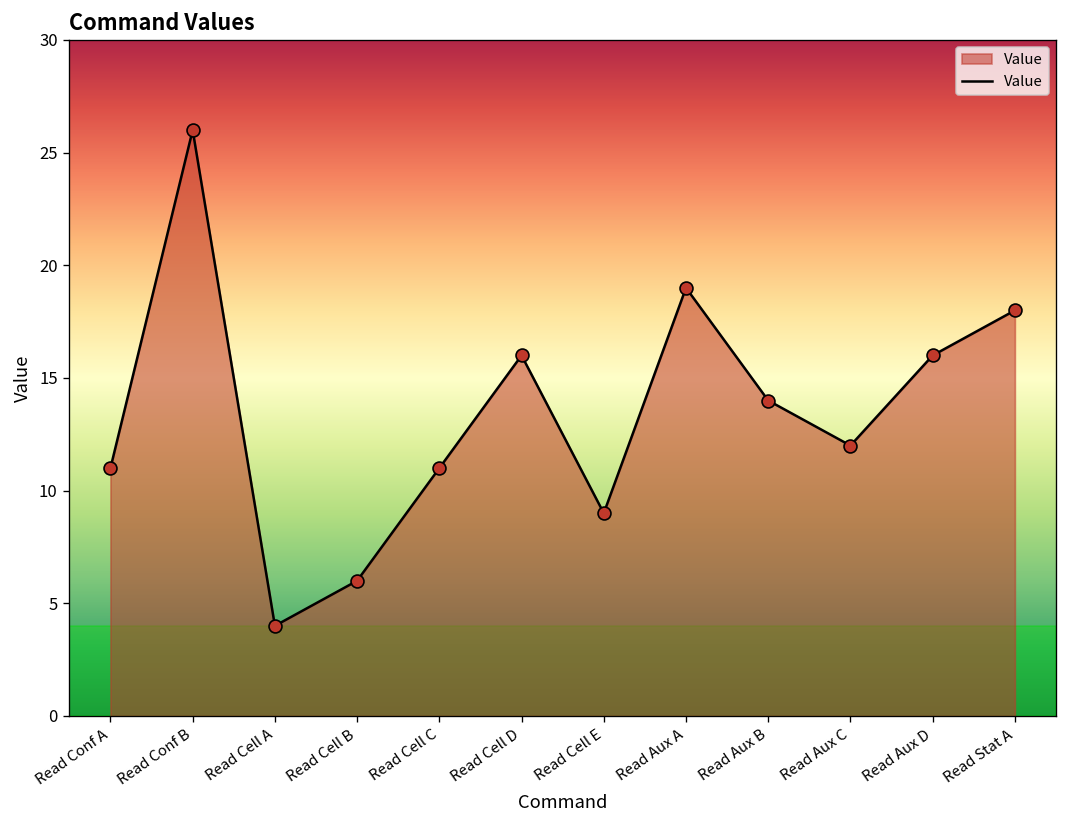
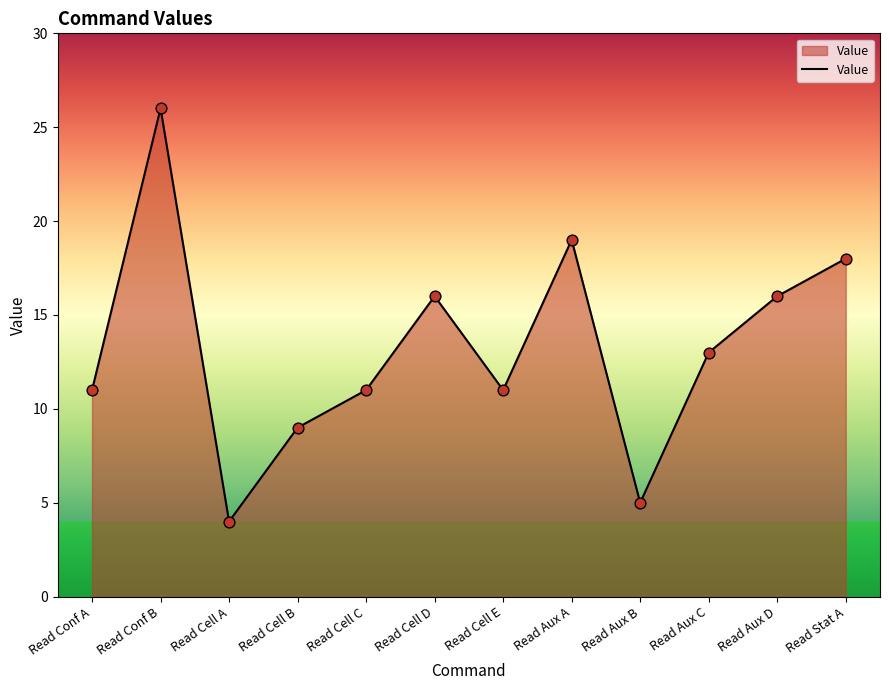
  {
    "Read Conf A": 11,
    "Read Conf B": 26,
    "Read Cell A": 4,
-   "Read Cell B": 6,
+   "Read Cell B": 9,
    "Read Cell C": 11,
    "Read Cell D": 16,
-   "Read Cell E": 9,
+   "Read Cell E": 11,
    "Read Aux A": 19,
-   "Read Aux B": 14,
-   "Read Aux C": 12,
+   "Read Aux B": 5,
+   "Read Aux C": 13,
    "Read Aux D": 16,
    "Read Stat A": 18
  }
